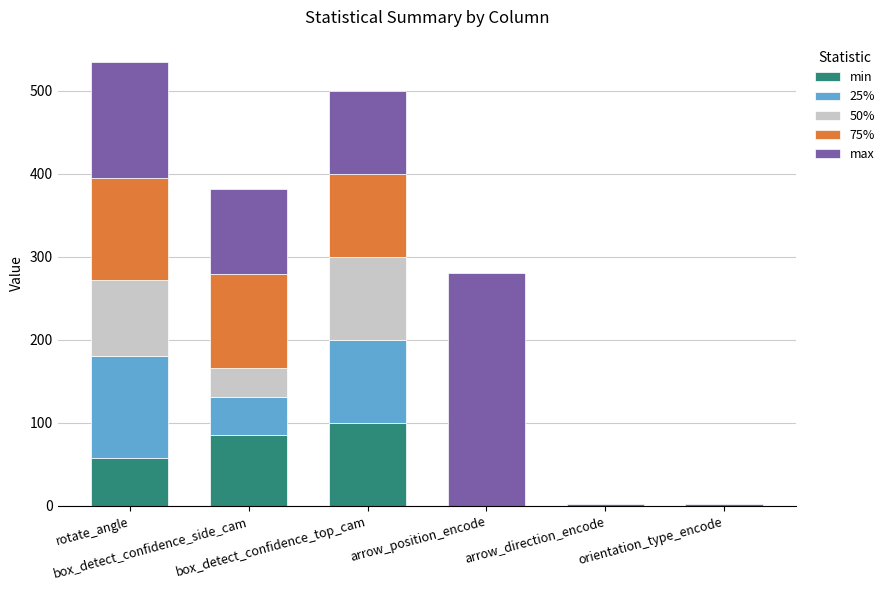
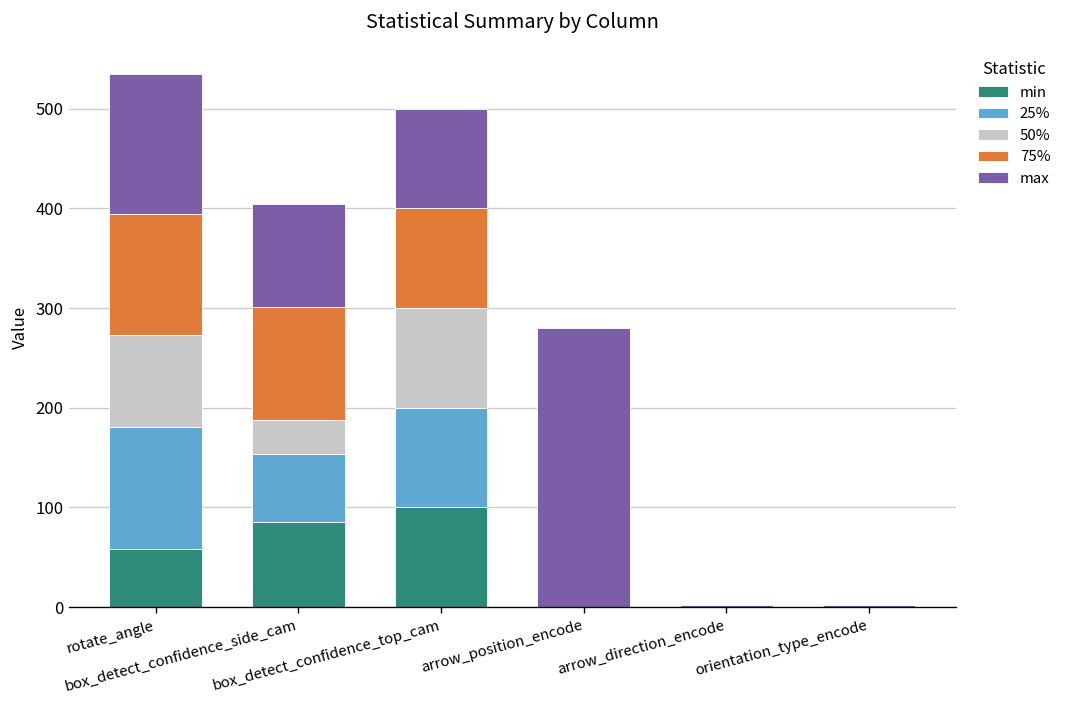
  {
    "min": {
      "rotate_angle": 60,
      "box_detect_confidence_side_cam": 90,
      "box_detect_confidence_top_cam": 100,
      "arrow_position_encode": 0,
      "arrow_direction_encode": 0,
      "orientation_type_encode": 0
    },
    "25%": {
      "rotate_angle": 120,
-     "box_detect_confidence_side_cam": 50,
+     "box_detect_confidence_side_cam": 70,
      "box_detect_confidence_top_cam": 100,
      "arrow_position_encode": 0,
      "arrow_direction_encode": 0,
      "orientation_type_encode": 0
    },
    "50%": {
      "rotate_angle": 90,
      "box_detect_confidence_side_cam": 30,
      "box_detect_confidence_top_cam": 100,
      "arrow_position_encode": 0,
      "arrow_direction_encode": 0,
      "orientation_type_encode": 0
    },
    "75%": {
      "rotate_angle": 120,
      "box_detect_confidence_side_cam": 110,
      "box_detect_confidence_top_cam": 100,
      "arrow_position_encode": 0,
      "arrow_direction_encode": 0,
      "orientation_type_encode": 0
    },
    "max": {
      "rotate_angle": 140,
      "box_detect_confidence_side_cam": 100,
      "box_detect_confidence_top_cam": 100,
      "arrow_position_encode": 280
    }
  }
